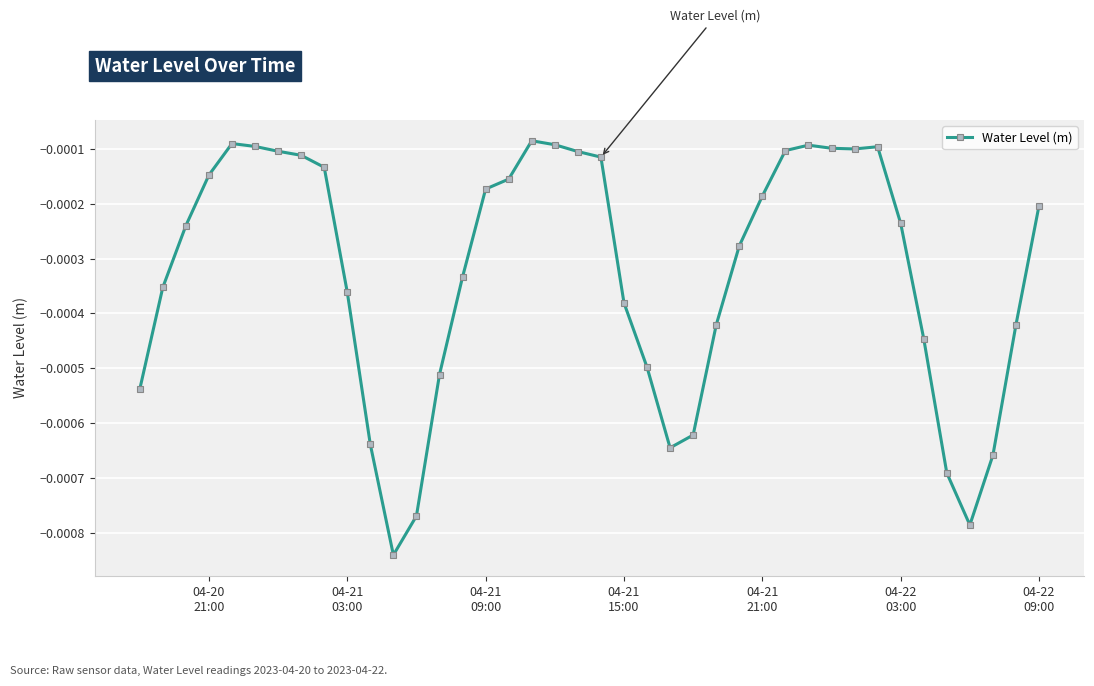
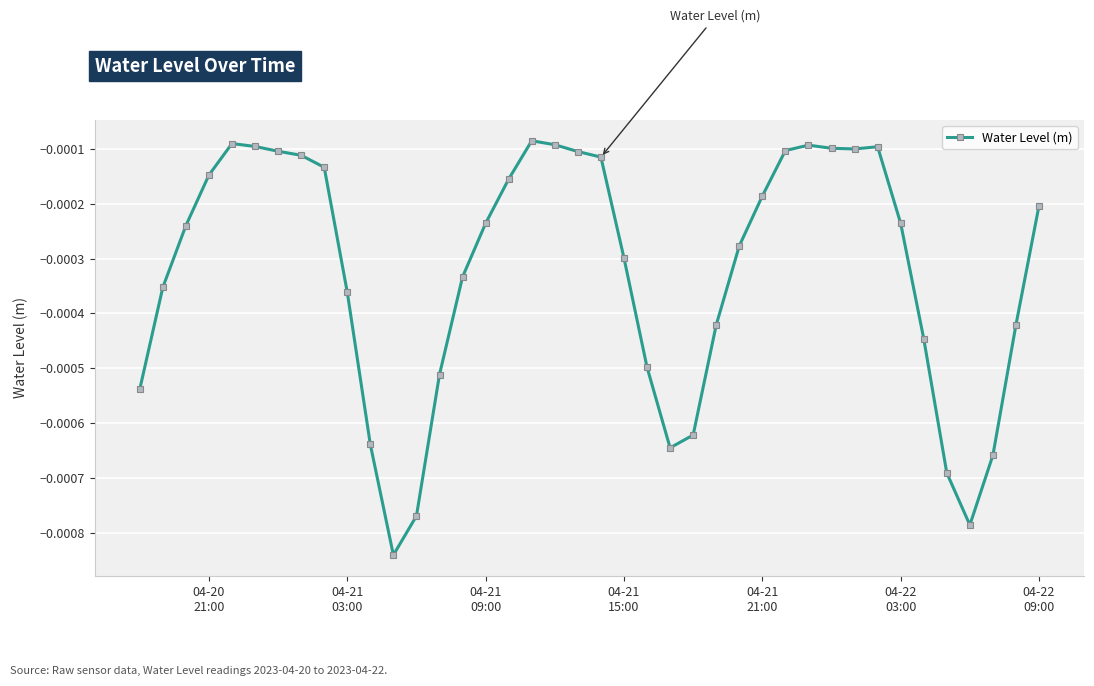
  {
    "04-20 21:00": -0.00015,
    "04-21 03:00": -0.00036,
-   "04-21 09:00": -0.00017,
-   "04-21 15:00": -0.00038,
+   "04-21 09:00": -0.00024,
+   "04-21 15:00": -0.00030,
    "04-21 21:00": -0.00019,
    "04-22 03:00": -0.00024,
    "04-22 09:00": -0.00020
  }
